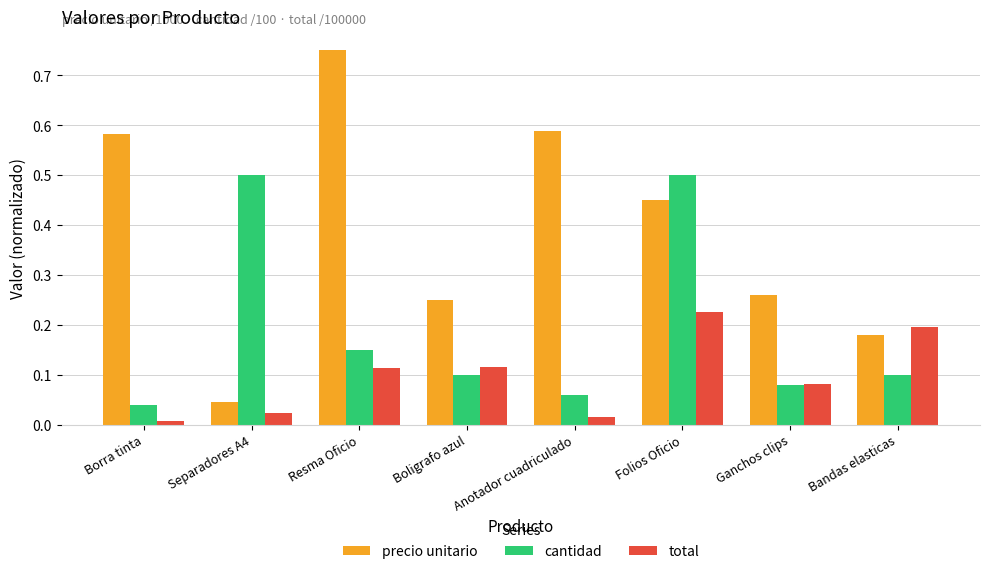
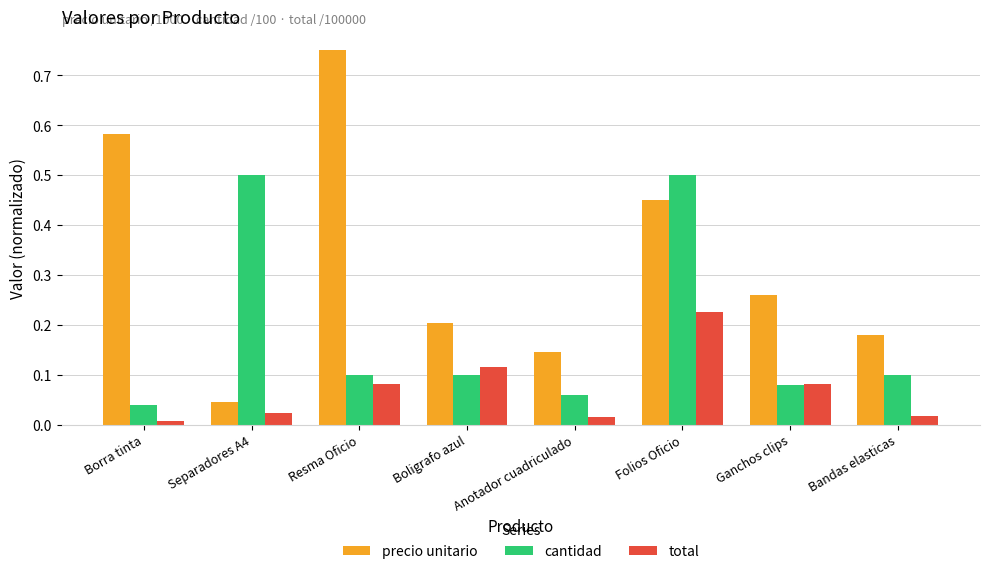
  {
    "precio unitario": {
      "Borra tinta": 0.58,
      "Separadores A4": 0.05,
-     "Boligrafo azul": 0.25,
-     "Anotador cuadriculado": 0.59,
+     "Boligrafo azul": 0.20,
+     "Anotador cuadriculado": 0.15,
      "Folios Oficio": 0.45,
      "Ganchos clips": 0.26,
      "Bandas elasticas": 0.18
    },
    "cantidad": {
      "Borra tinta": 0.04,
      "Separadores A4": 0.50,
-     "Resma Oficio": 0.15,
+     "Resma Oficio": 0.10,
      "Boligrafo azul": 0.10,
      "Anotador cuadriculado": 0.06,
      "Folios Oficio": 0.50,
      "Ganchos clips": 0.08,
      "Bandas elasticas": 0.10
    },
    "total": {
      "Borra tinta": 0.01,
      "Separadores A4": 0.02,
-     "Resma Oficio": 0.11,
+     "Resma Oficio": 0.08,
      "Boligrafo azul": 0.11,
      "Anotador cuadriculado": 0.01,
      "Folios Oficio": 0.23,
      "Ganchos clips": 0.08,
-     "Bandas elasticas": 0.20
+     "Bandas elasticas": 0.02
    }
  }
